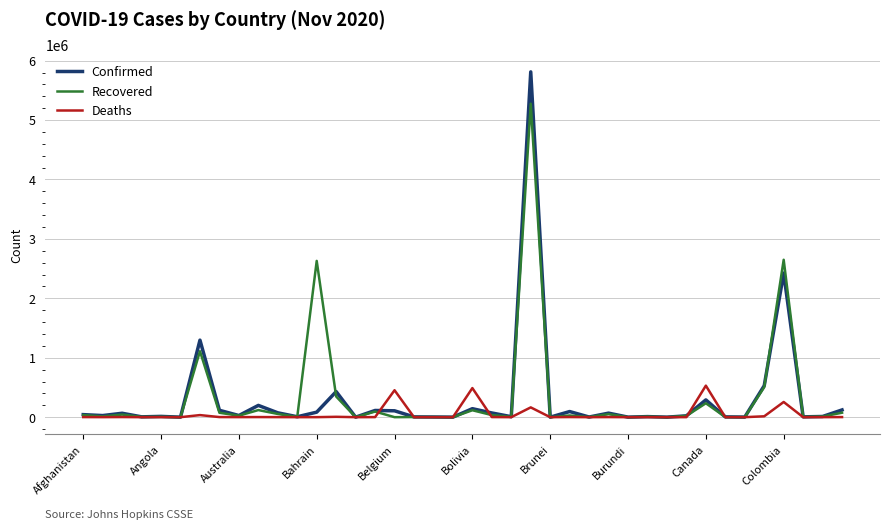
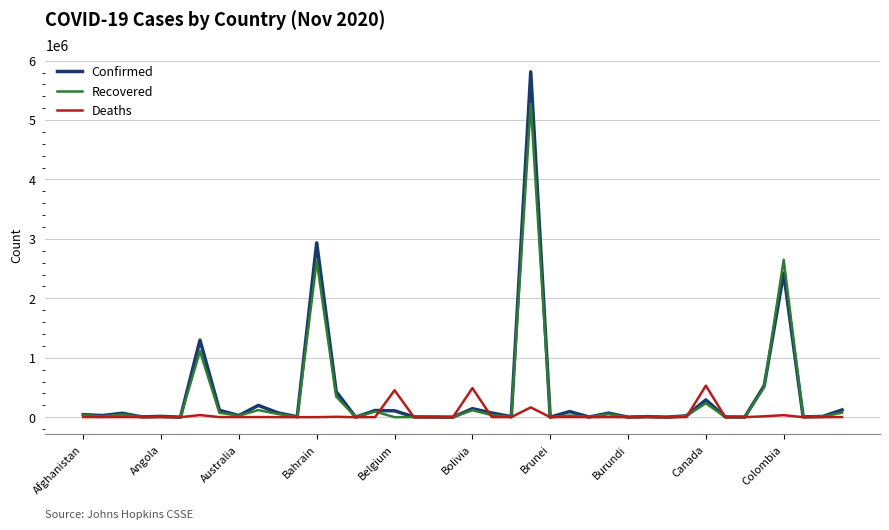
  {
    "Confirmed": {
-     "Bahrain": 100000,
+     "Bahrain": 2900000,
      "Belgium": 100000,
      "Canada": 300000,
      "Colombia": 2400000
    },
    "Recovered": {
      "Bahrain": 2600000,
      "Belgium": 0,
      "Canada": 200000,
      "Colombia": 2600000
    },
    "Deaths": {
      "Bahrain": 0,
      "Belgium": 500000,
      "Bolivia": 500000,
      "Canada": 500000,
-     "Colombia": 300000
+     "Colombia": 0
    }
  }
